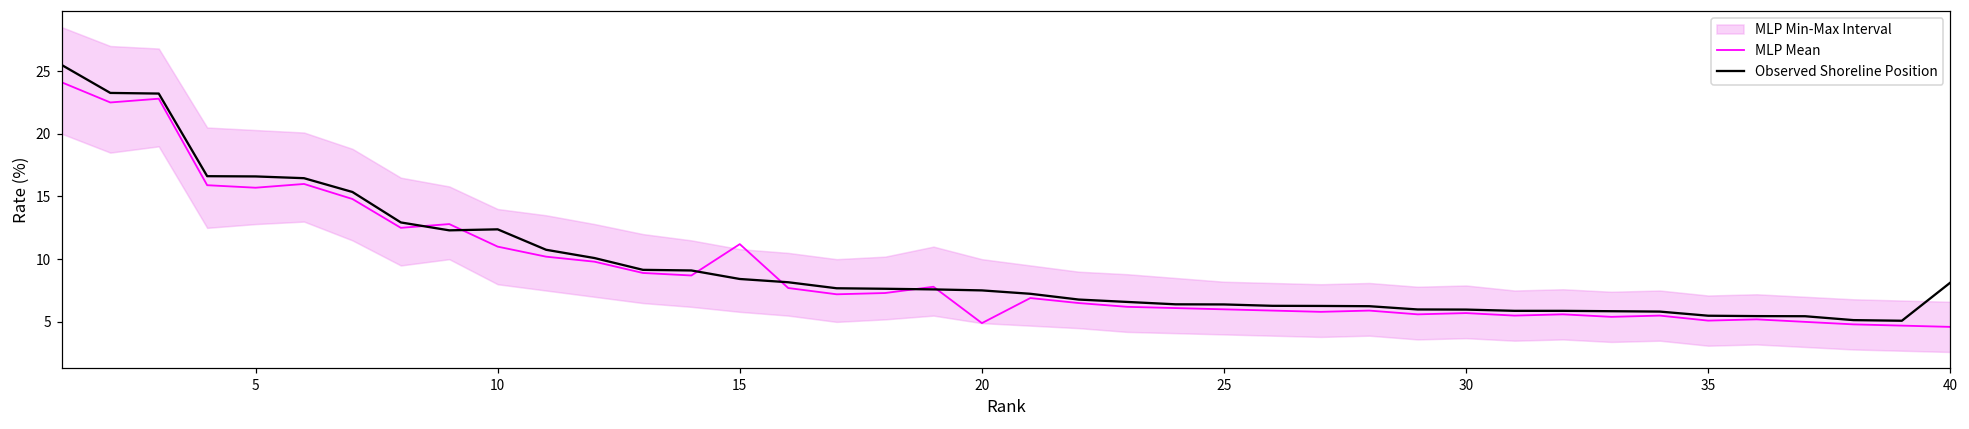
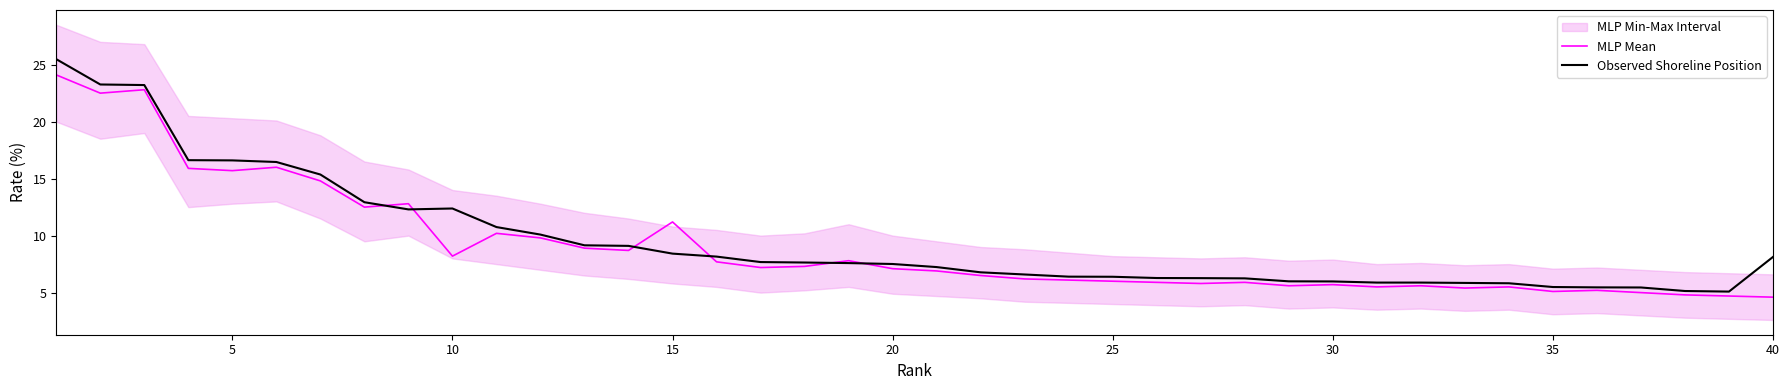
  {
    "MLP Mean": {
      "5": 15.7,
-     "10": 11.0,
+     "10": 8.2,
      "15": 11.2,
-     "20": 4.9,
+     "20": 7.1,
      "25": 6.0,
      "30": 5.7,
      "35": 5.1,
      "40": 4.6
    },
    "Observed Shoreline Position": {
      "5": 16.6,
      "10": 12.4,
      "15": 8.4,
      "20": 7.5,
      "25": 6.4,
      "30": 6.0,
      "35": 5.5,
      "40": 8.1
    }
  }
